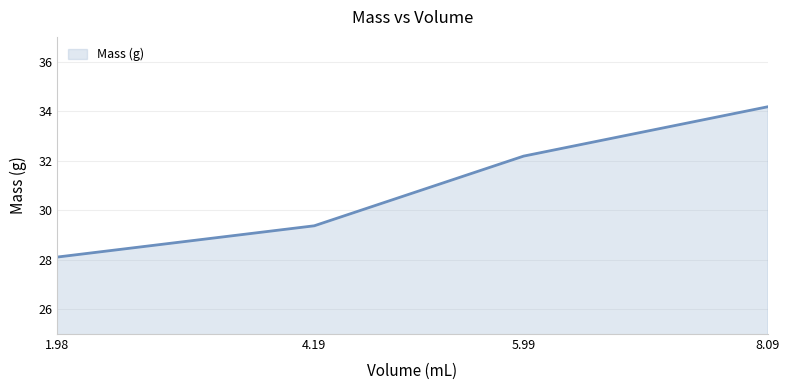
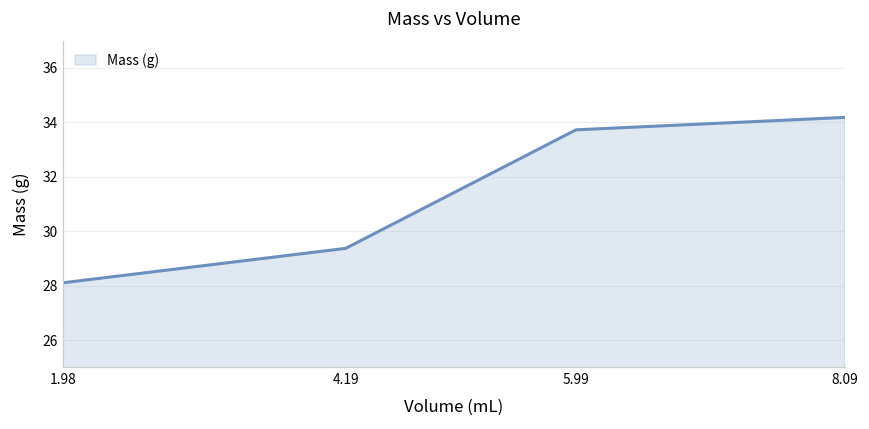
  {
    "1.98": 28.1,
    "4.19": 29.4,
-   "5.99": 32.2,
+   "5.99": 33.7,
    "8.09": 34.2
  }
